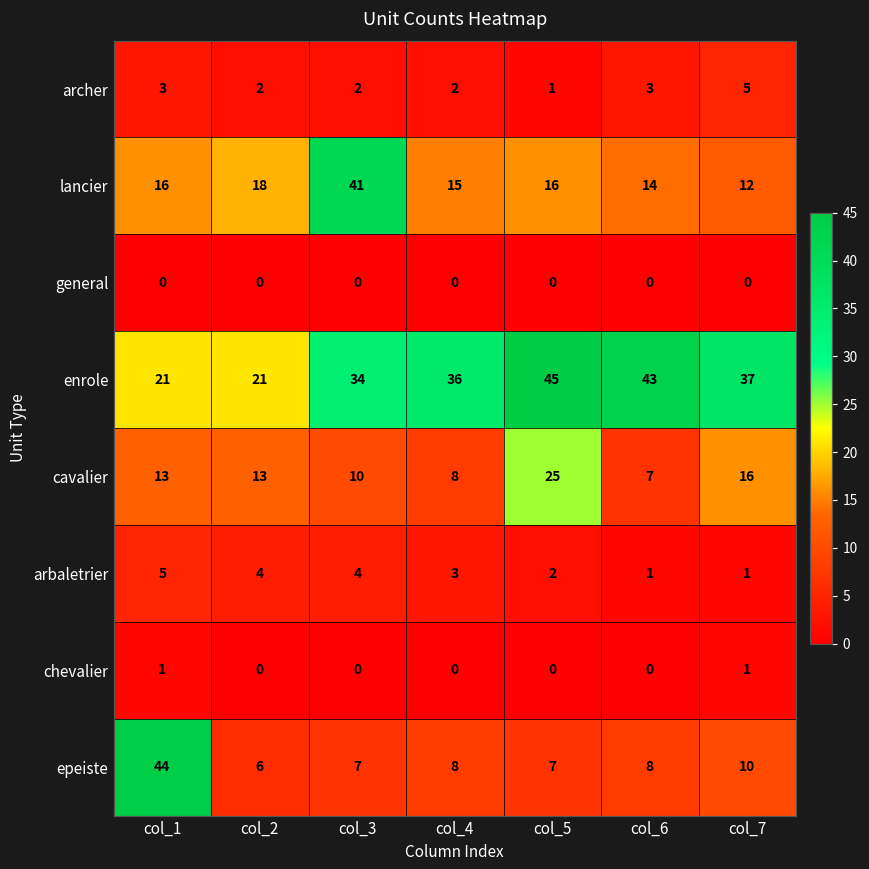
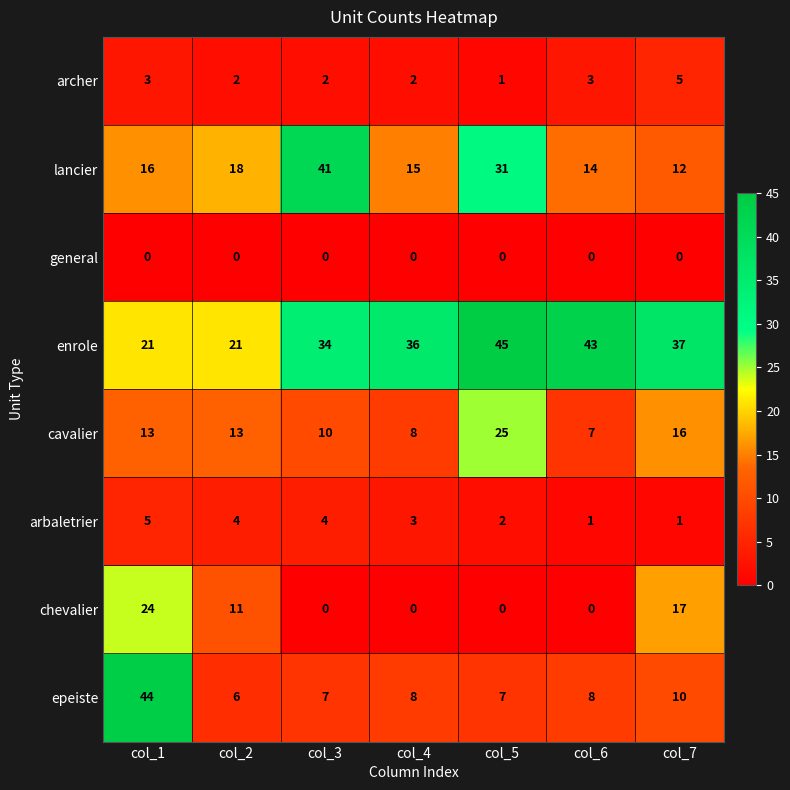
  {
    "archer": {
      "col_1": 3,
      "col_2": 2,
      "col_3": 2,
      "col_4": 2,
      "col_5": 1,
      "col_6": 3,
      "col_7": 5
    },
    "lancier": {
      "col_1": 16,
      "col_2": 18,
      "col_3": 41,
      "col_4": 15,
-     "col_5": 16,
+     "col_5": 31,
      "col_6": 14,
      "col_7": 12
    },
    "general": {
      "col_1": 0,
      "col_2": 0,
      "col_3": 0,
      "col_4": 0,
      "col_5": 0,
      "col_6": 0,
      "col_7": 0
    },
    "enrole": {
      "col_1": 21,
      "col_2": 21,
      "col_3": 34,
      "col_4": 36,
      "col_5": 45,
      "col_6": 43,
      "col_7": 37
    },
    "cavalier": {
      "col_1": 13,
      "col_2": 13,
      "col_3": 10,
      "col_4": 8,
      "col_5": 25,
      "col_6": 7,
      "col_7": 16
    },
    "arbaletrier": {
      "col_1": 5,
      "col_2": 4,
      "col_3": 4,
      "col_4": 3,
      "col_5": 2,
      "col_6": 1,
      "col_7": 1
    },
    "chevalier": {
-     "col_1": 1,
-     "col_2": 0,
+     "col_1": 24,
+     "col_2": 11,
      "col_3": 0,
      "col_4": 0,
      "col_5": 0,
      "col_6": 0,
-     "col_7": 1
+     "col_7": 17
    },
    "epeiste": {
      "col_1": 44,
      "col_2": 6,
      "col_3": 7,
      "col_4": 8,
      "col_5": 7,
      "col_6": 8,
      "col_7": 10
    }
  }
